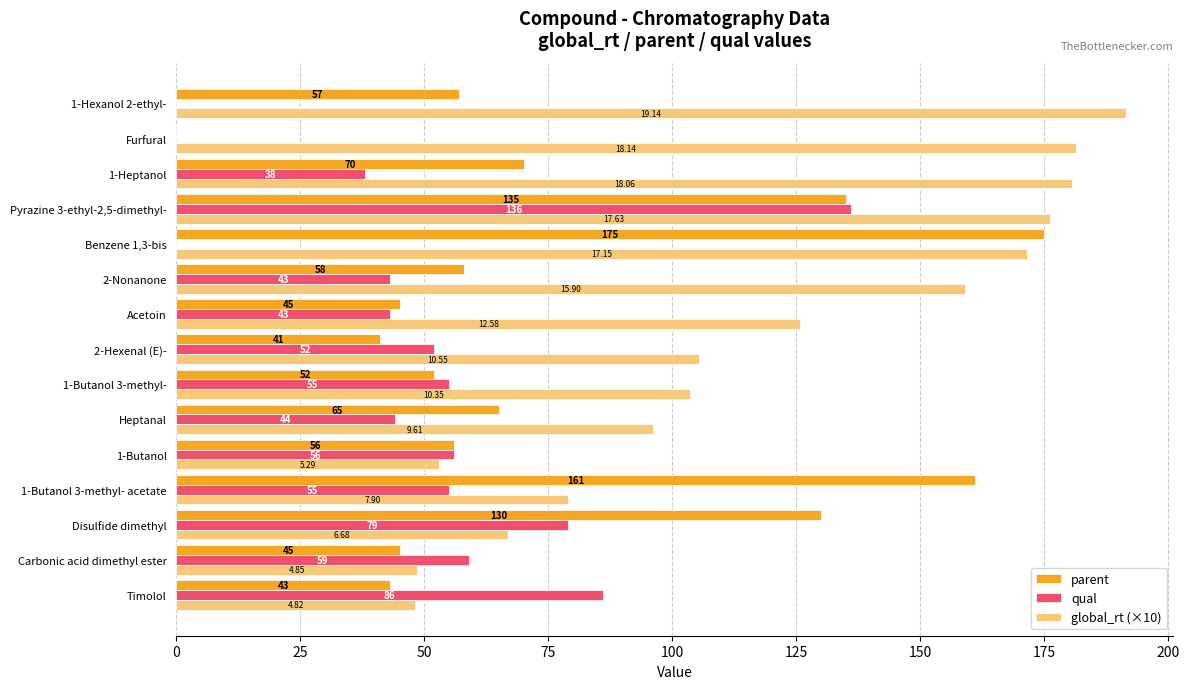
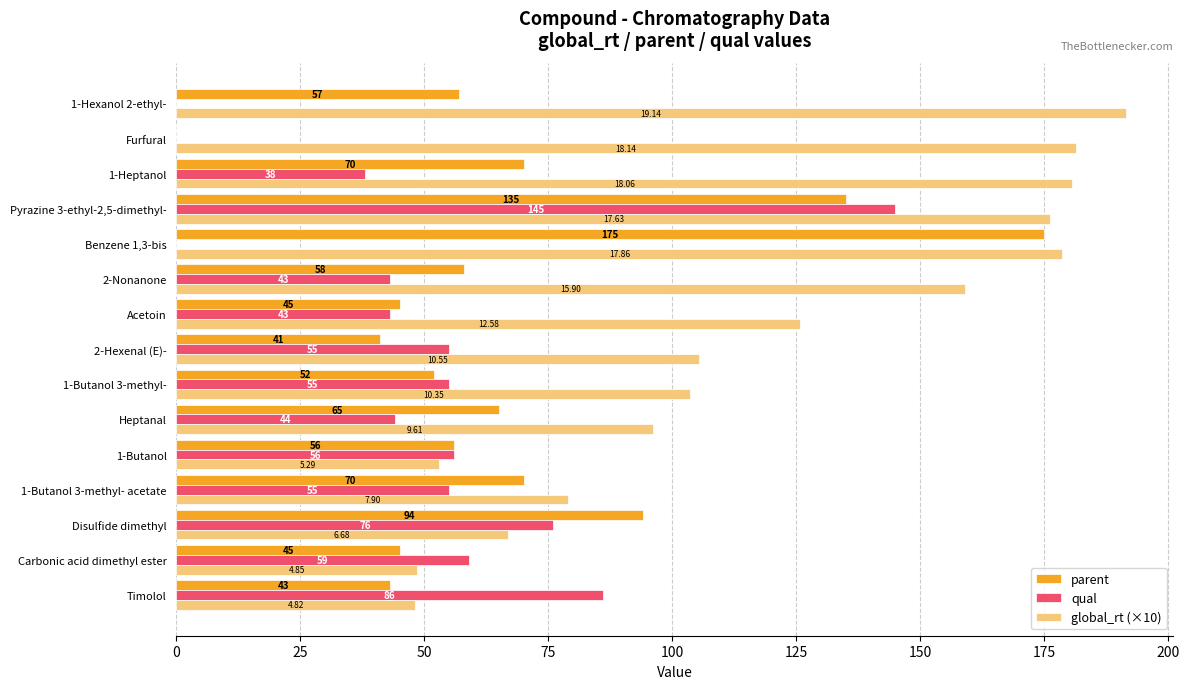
  {
    "parent": {
      "1-Hexanol 2-ethyl-": 57,
      "1-Heptanol": 70,
      "Pyrazine 3-ethyl-2,5-dimethyl-": 135,
      "Benzene 1,3-bis": 175,
      "2-Nonanone": 58,
      "Acetoin": 45,
      "2-Hexenal (E)-": 41,
      "1-Butanol 3-methyl-": 52,
      "Heptanal": 65,
      "1-Butanol": 56,
-     "1-Butanol 3-methyl- acetate": 161,
-     "Disulfide dimethyl": 130,
+     "1-Butanol 3-methyl- acetate": 70,
+     "Disulfide dimethyl": 94,
      "Carbonic acid dimethyl ester": 45,
      "Timolol": 43
    },
    "qual": {
      "1-Heptanol": 38,
-     "Pyrazine 3-ethyl-2,5-dimethyl-": 136,
+     "Pyrazine 3-ethyl-2,5-dimethyl-": 145,
      "2-Nonanone": 43,
      "Acetoin": 43,
-     "2-Hexenal (E)-": 52,
+     "2-Hexenal (E)-": 55,
      "1-Butanol 3-methyl-": 55,
      "Heptanal": 44,
      "1-Butanol": 56,
      "1-Butanol 3-methyl- acetate": 55,
-     "Disulfide dimethyl": 79,
+     "Disulfide dimethyl": 76,
      "Carbonic acid dimethyl ester": 59,
      "Timolol": 86
    },
    "global_rt (×10)": {
-     "Benzene 1,3-bis": 17.15
+     "Benzene 1,3-bis": 17.86
    }
  }
